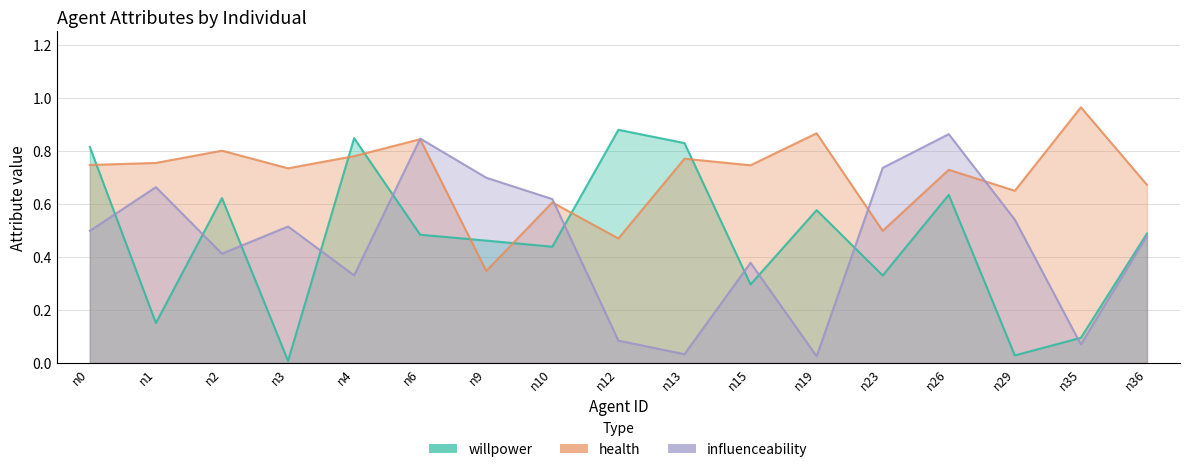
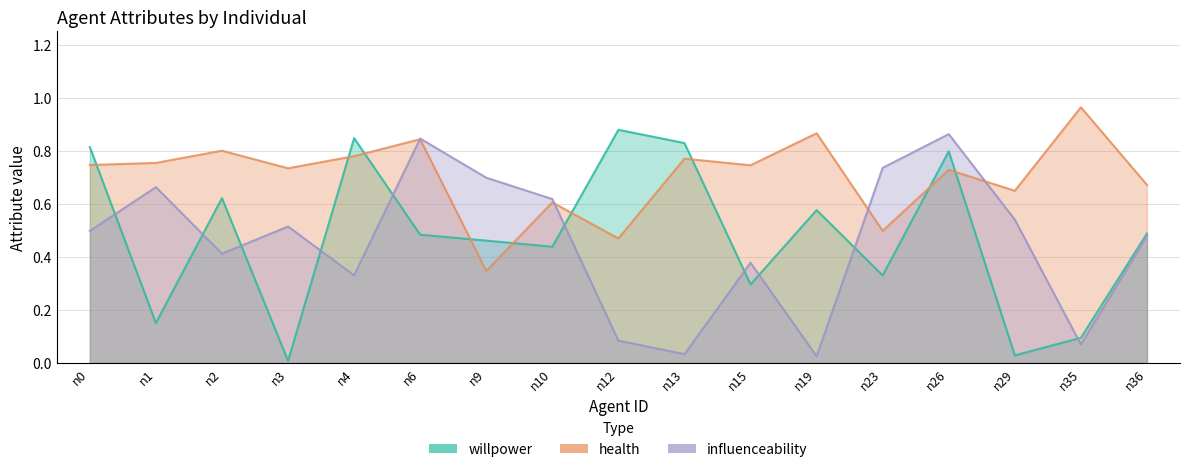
  {
    "willpower": {
      "n0": 0.81,
      "n1": 0.15,
      "n2": 0.62,
      "n3": 0.01,
      "n4": 0.85,
      "n6": 0.48,
      "n9": 0.46,
      "n10": 0.44,
      "n12": 0.88,
      "n13": 0.83,
      "n15": 0.30,
      "n19": 0.58,
      "n23": 0.33,
-     "n26": 0.63,
+     "n26": 0.80,
      "n29": 0.03,
      "n35": 0.09
    },
    "health": {
      "n0": 0.75,
      "n1": 0.75,
      "n2": 0.80,
      "n3": 0.73,
      "n4": 0.78,
      "n9": 0.35,
      "n10": 0.61,
      "n12": 0.47,
      "n13": 0.77,
      "n15": 0.75,
      "n19": 0.87,
      "n23": 0.50,
      "n26": 0.73,
      "n29": 0.65,
      "n35": 0.96,
      "n36": 0.67
    },
    "influenceability": {
      "n0": 0.50,
      "n1": 0.66,
      "n2": 0.41,
      "n3": 0.51,
      "n4": 0.33,
      "n9": 0.70,
      "n10": 0.62,
      "n12": 0.08,
      "n13": 0.03,
      "n15": 0.38,
      "n19": 0.03,
      "n23": 0.74,
      "n26": 0.86,
      "n29": 0.54,
      "n35": 0.07
    }
  }
